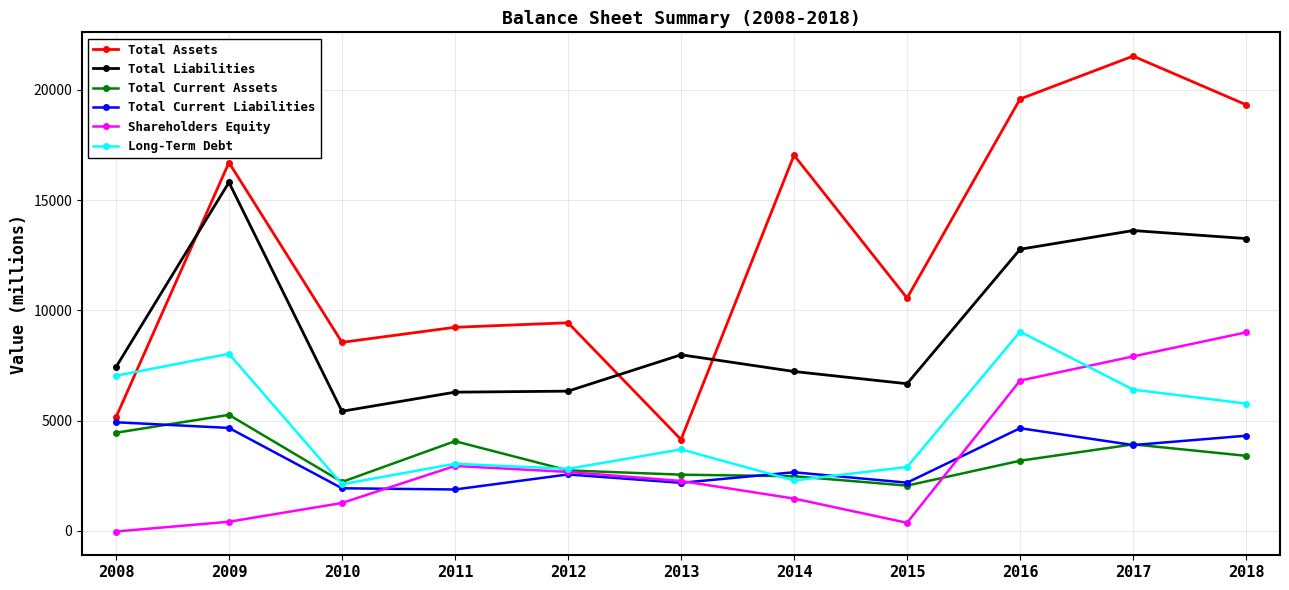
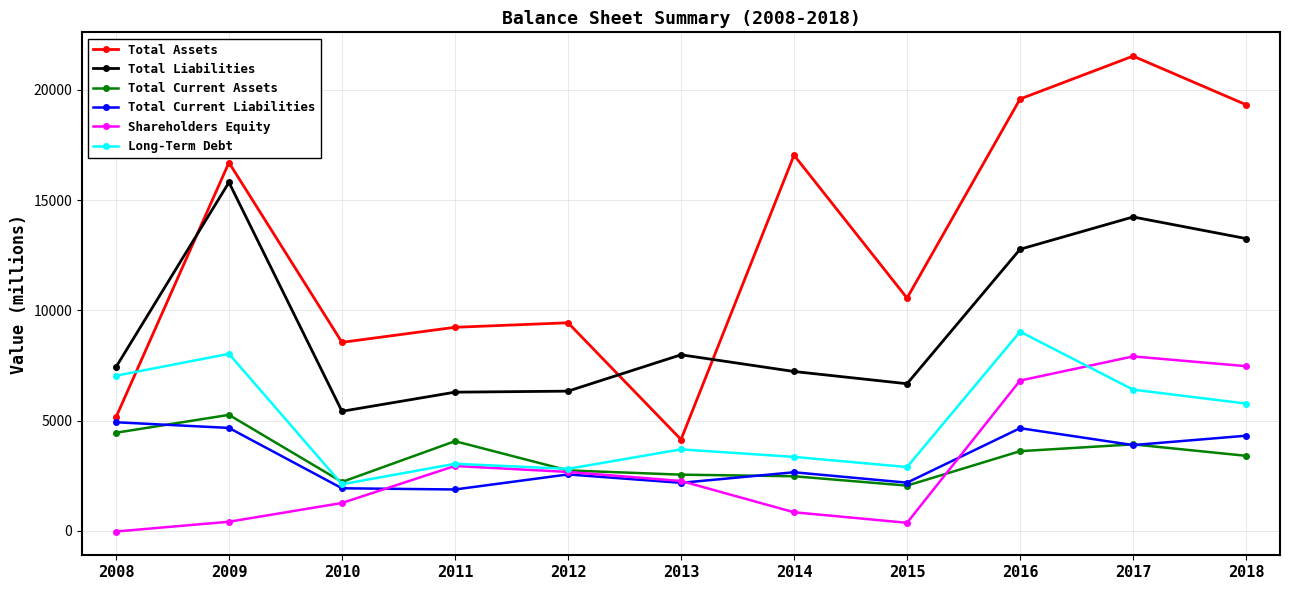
  {
    "Total Assets": {
      "2008": 5100,
      "2009": 16700,
      "2010": 8500,
      "2011": 9200,
      "2012": 9400,
      "2013": 4100,
      "2014": 17000,
      "2015": 10600,
      "2016": 19600,
      "2017": 21500,
      "2018": 19300
    },
    "Total Liabilities": {
      "2008": 7400,
      "2009": 15800,
      "2010": 5400,
      "2011": 6300,
      "2012": 6300,
      "2013": 8000,
      "2014": 7200,
      "2015": 6700,
      "2016": 12800,
-     "2017": 13600,
+     "2017": 14200,
      "2018": 13300
    },
    "Total Current Assets": {
      "2008": 4400,
      "2009": 5300,
      "2011": 4100,
      "2013": 2500,
      "2014": 2500,
      "2015": 2100,
-     "2016": 3200,
+     "2016": 3600,
      "2018": 3400
    },
    "Total Current Liabilities": {
      "2008": 4900,
      "2009": 4700,
      "2010": 1900,
      "2011": 1900,
      "2014": 2700,
      "2015": 2200,
      "2016": 4700,
      "2018": 4300
    },
    "Shareholders Equity": {
      "2008": 0,
      "2009": 400,
      "2010": 1300,
-     "2014": 1500,
+     "2014": 800,
      "2015": 400,
      "2016": 6800,
      "2017": 7900,
-     "2018": 9000
+     "2018": 7500
    },
    "Long-Term Debt": {
      "2008": 7000,
      "2009": 8000,
      "2013": 3700,
-     "2014": 2300,
+     "2014": 3400,
      "2015": 2900,
      "2016": 9000,
      "2017": 6400,
      "2018": 5800
    }
  }
